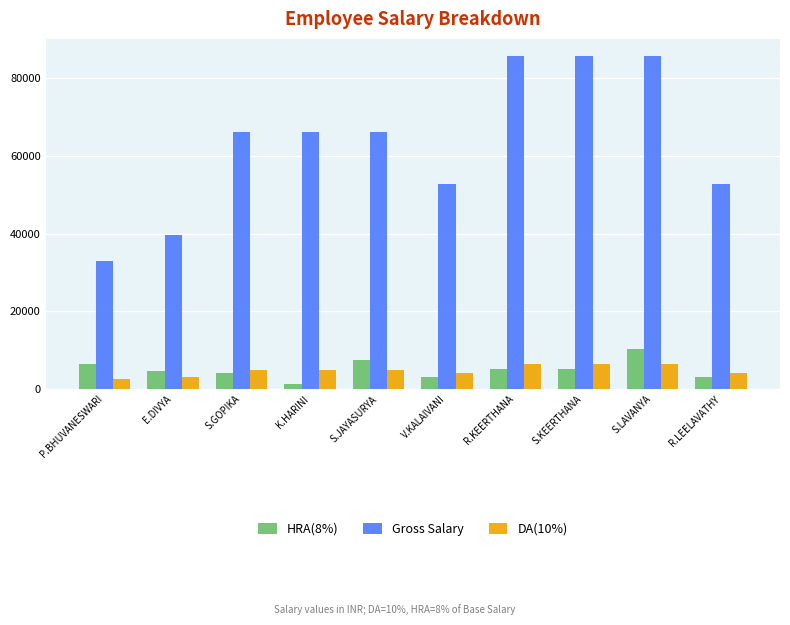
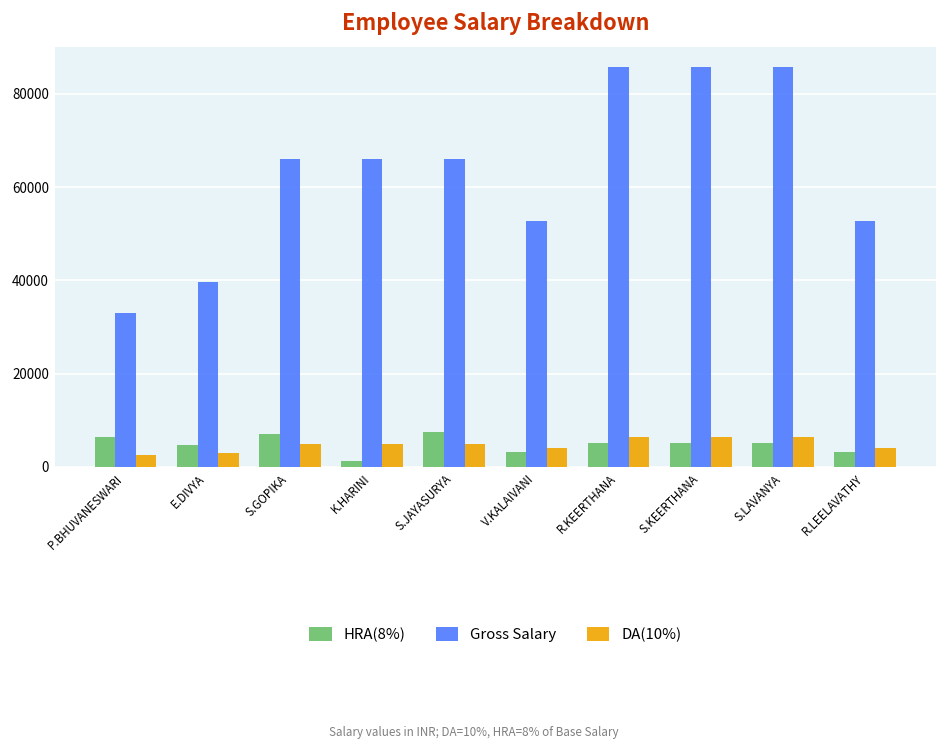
  {
    "HRA(8%)": {
      "P.BHUVANESWARI": 6000,
      "E.DIVYA": 5000,
-     "S.GOPIKA": 4000,
+     "S.GOPIKA": 7000,
      "K.HARINI": 1000,
      "S.JAYASURYA": 8000,
      "V.KALAIVANI": 3000,
      "R.KEERTHANA": 5000,
      "S.KEERTHANA": 5000,
-     "S.LAVANYA": 10000,
+     "S.LAVANYA": 5000,
      "R.LEELAVATHY": 3000
    },
    "Gross Salary": {
      "P.BHUVANESWARI": 33000,
      "E.DIVYA": 40000,
      "S.GOPIKA": 66000,
      "K.HARINI": 66000,
      "S.JAYASURYA": 66000,
      "V.KALAIVANI": 53000,
      "R.KEERTHANA": 86000,
      "S.KEERTHANA": 86000,
      "S.LAVANYA": 86000,
      "R.LEELAVATHY": 53000
    },
    "DA(10%)": {
      "P.BHUVANESWARI": 3000,
      "E.DIVYA": 3000,
      "S.GOPIKA": 5000,
      "K.HARINI": 5000,
      "S.JAYASURYA": 5000,
      "V.KALAIVANI": 4000,
      "R.KEERTHANA": 7000,
      "S.KEERTHANA": 7000,
      "S.LAVANYA": 7000,
      "R.LEELAVATHY": 4000
    }
  }
